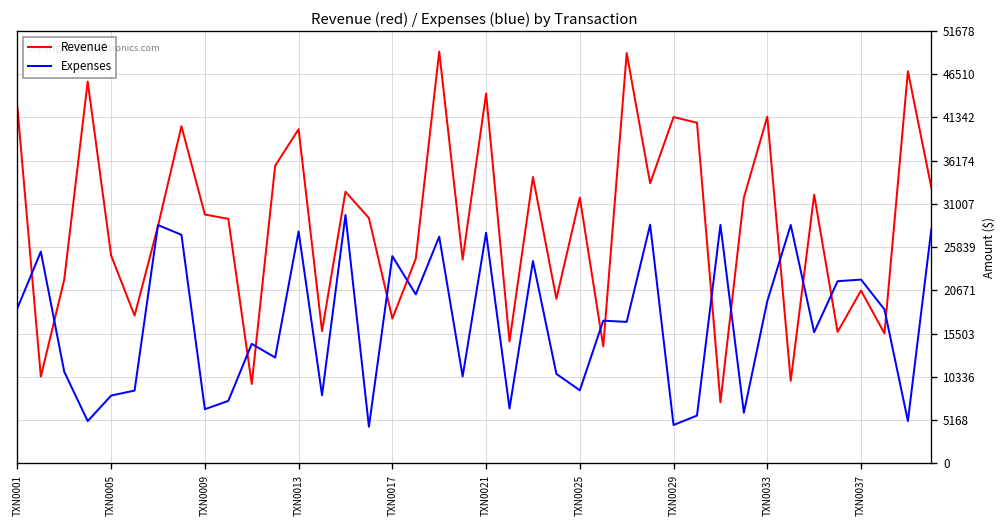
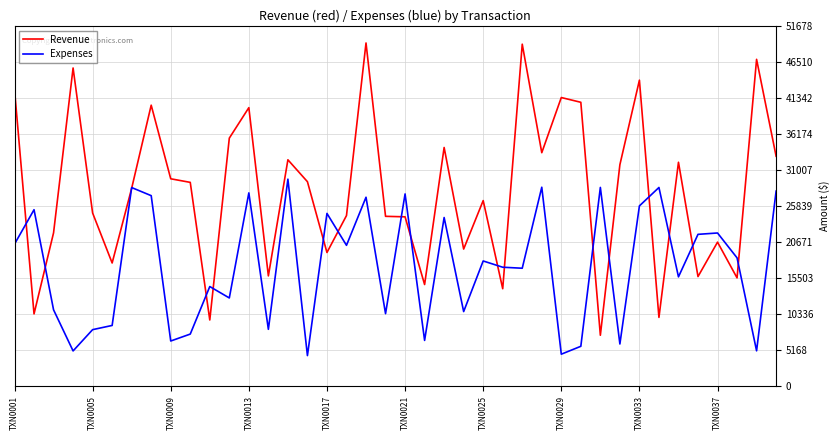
  {
    "Revenue": {
      "TXN0001": 43000,
      "TXN0005": 25000,
      "TXN0009": 30000,
      "TXN0013": 40000,
-     "TXN0017": 17000,
-     "TXN0021": 44000,
-     "TXN0025": 32000,
+     "TXN0017": 19000,
+     "TXN0021": 24000,
+     "TXN0025": 27000,
      "TXN0029": 41000,
-     "TXN0033": 41000,
+     "TXN0033": 44000,
      "TXN0037": 21000
    },
    "Expenses": {
-     "TXN0001": 19000,
+     "TXN0001": 20000,
      "TXN0005": 8000,
      "TXN0009": 6000,
      "TXN0013": 28000,
      "TXN0017": 25000,
      "TXN0021": 28000,
-     "TXN0025": 9000,
+     "TXN0025": 18000,
      "TXN0029": 5000,
-     "TXN0033": 19000,
+     "TXN0033": 26000,
      "TXN0037": 22000
    }
  }
